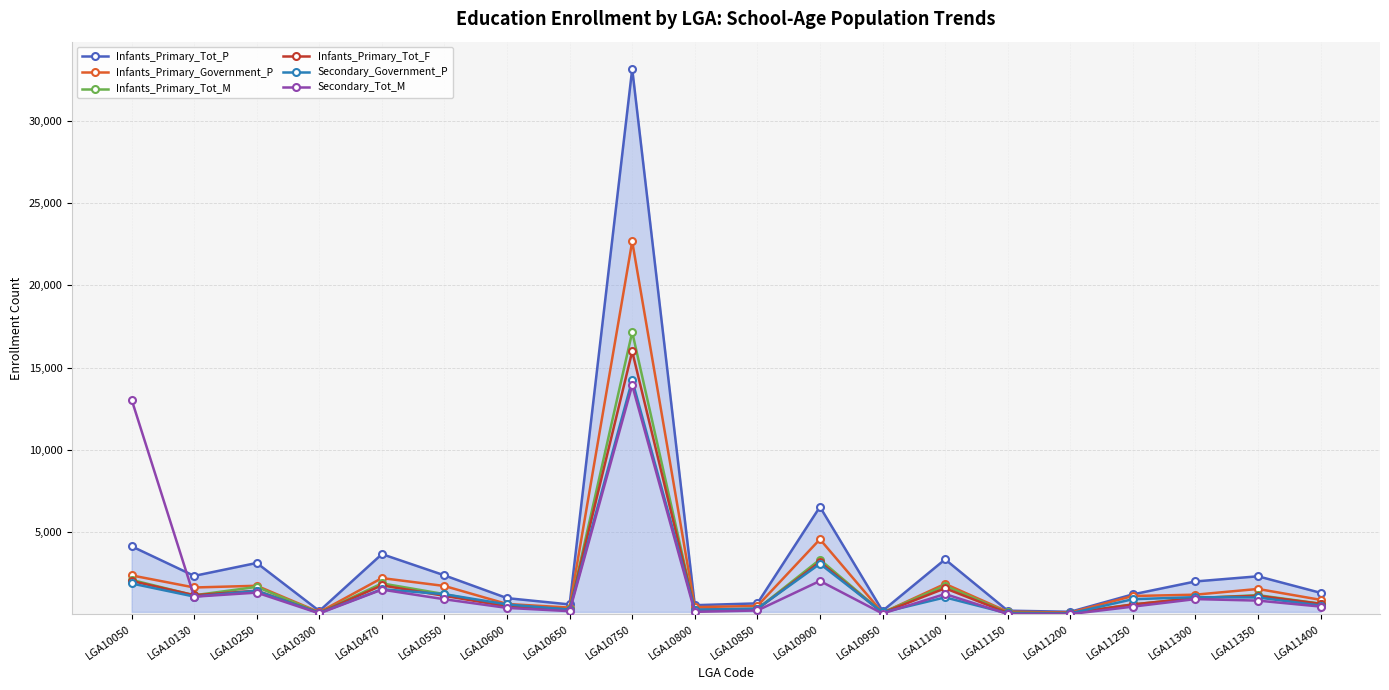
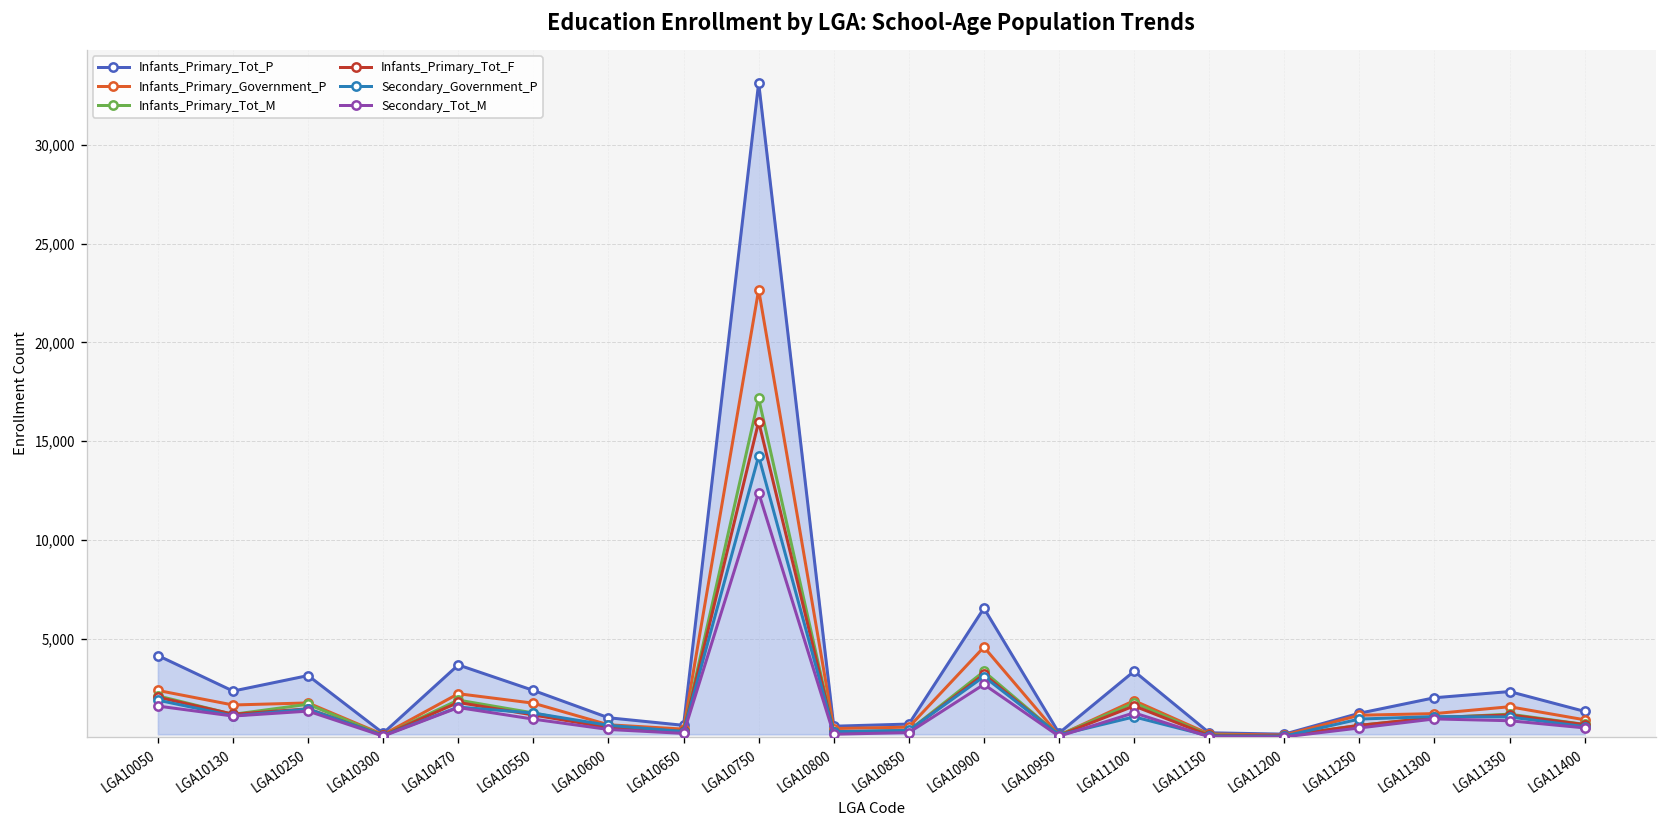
  {
    "Infants_Primary_Tot_M": {
      "LGA10750": "17,200"
    },
    "Secondary_Tot_M": {
-     "LGA10050": "13,100",
+     "LGA10050": "1,600",
      "LGA10550": "900",
-     "LGA10750": "13,900",
-     "LGA10900": "2,000",
+     "LGA10750": "12,400",
+     "LGA10900": "2,700",
      "LGA11100": "1,300",
      "LGA11350": "900"
    }
  }
